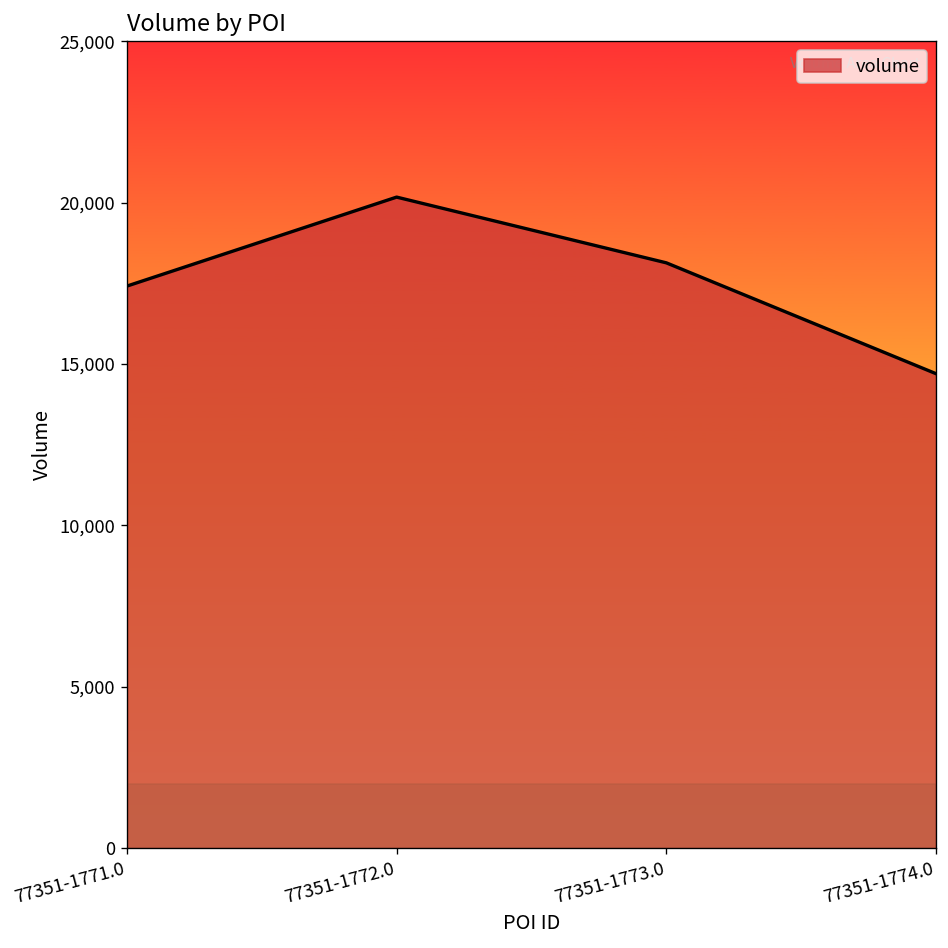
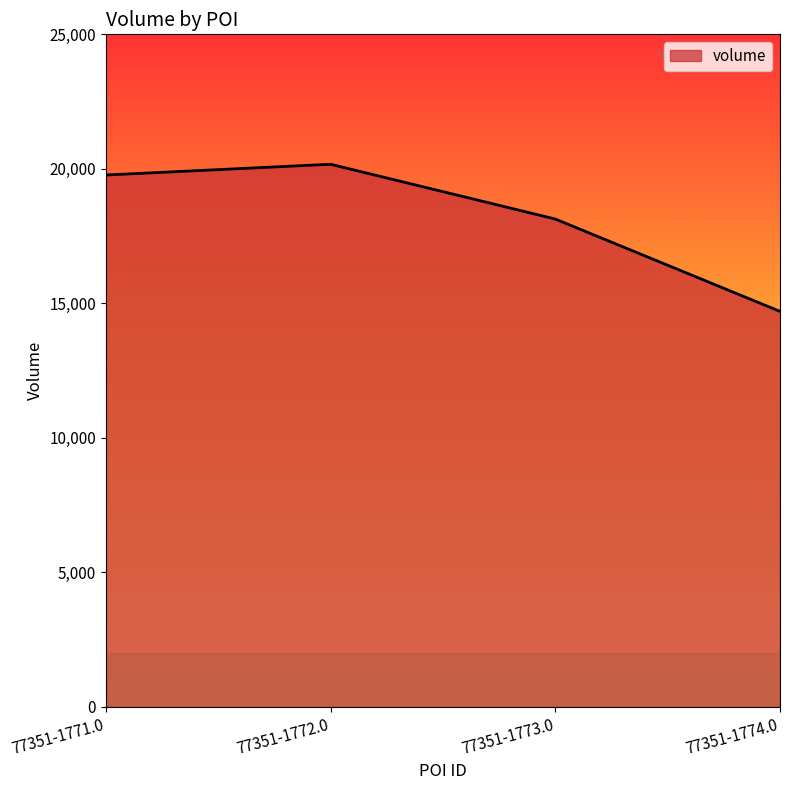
  {
-   "77351-1771.0": "17,400",
+   "77351-1771.0": "19,800",
    "77351-1772.0": "20,200",
    "77351-1773.0": "18,100",
    "77351-1774.0": "14,700"
  }
